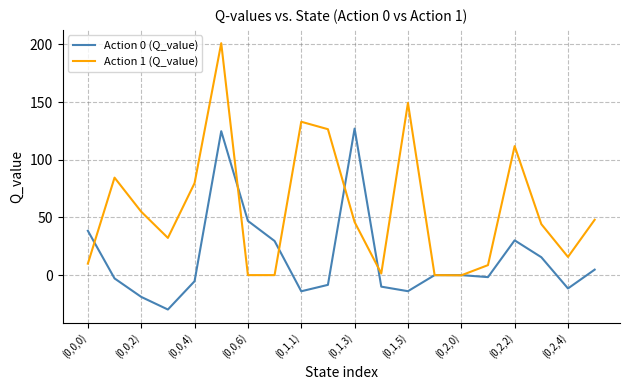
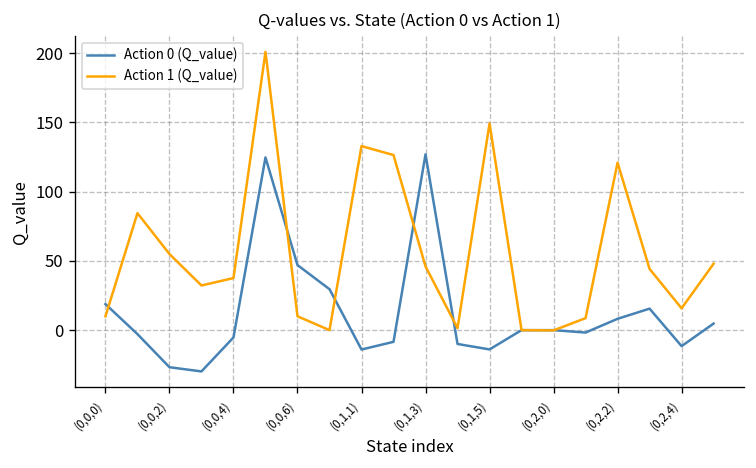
  {
    "Action 0 (Q_value)": {
-     "(0,0,0)": 38,
-     "(0,0,2)": -19,
+     "(0,0,0)": 19,
+     "(0,0,2)": -27,
      "(0,0,4)": -5,
      "(0,0,6)": 47,
      "(0,1,1)": -14,
      "(0,1,3)": 127,
      "(0,1,5)": -14,
-     "(0,2,2)": 30,
+     "(0,2,2)": 8,
      "(0,2,4)": -12
    },
    "Action 1 (Q_value)": {
      "(0,0,0)": 10,
      "(0,0,2)": 55,
-     "(0,0,4)": 80,
-     "(0,0,6)": 0,
+     "(0,0,4)": 38,
+     "(0,0,6)": 10,
      "(0,1,1)": 133,
      "(0,1,3)": 46,
      "(0,1,5)": 149,
-     "(0,2,2)": 112,
+     "(0,2,2)": 121,
      "(0,2,4)": 16
    }
  }
